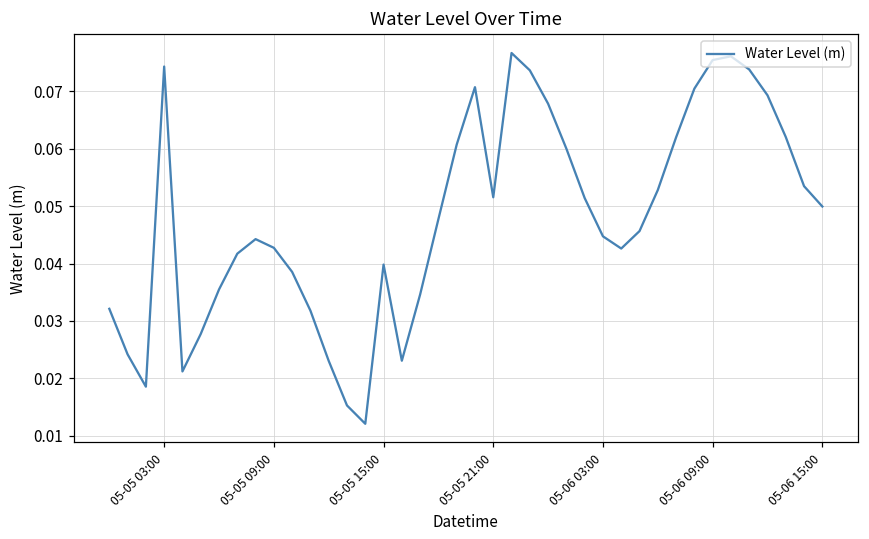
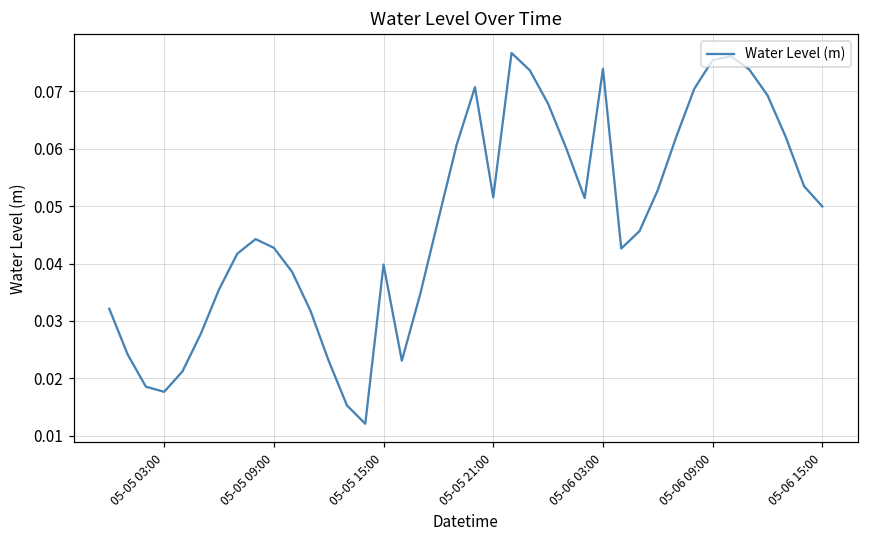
  {
-   "05-05 03:00": 0.074,
+   "05-05 03:00": 0.018,
    "05-05 09:00": 0.043,
    "05-05 15:00": 0.040,
    "05-05 21:00": 0.052,
-   "05-06 03:00": 0.045,
+   "05-06 03:00": 0.074,
    "05-06 15:00": 0.050
  }
